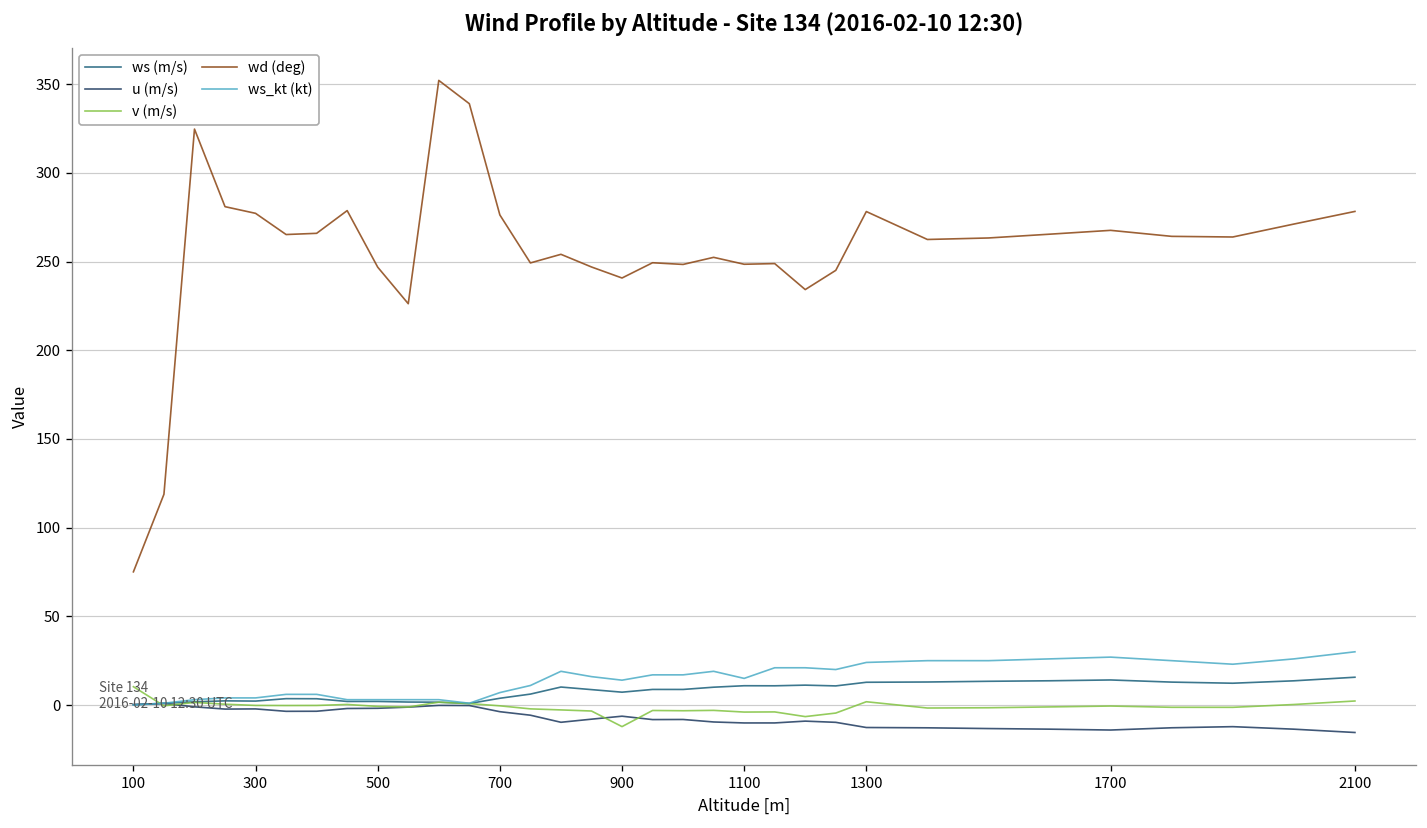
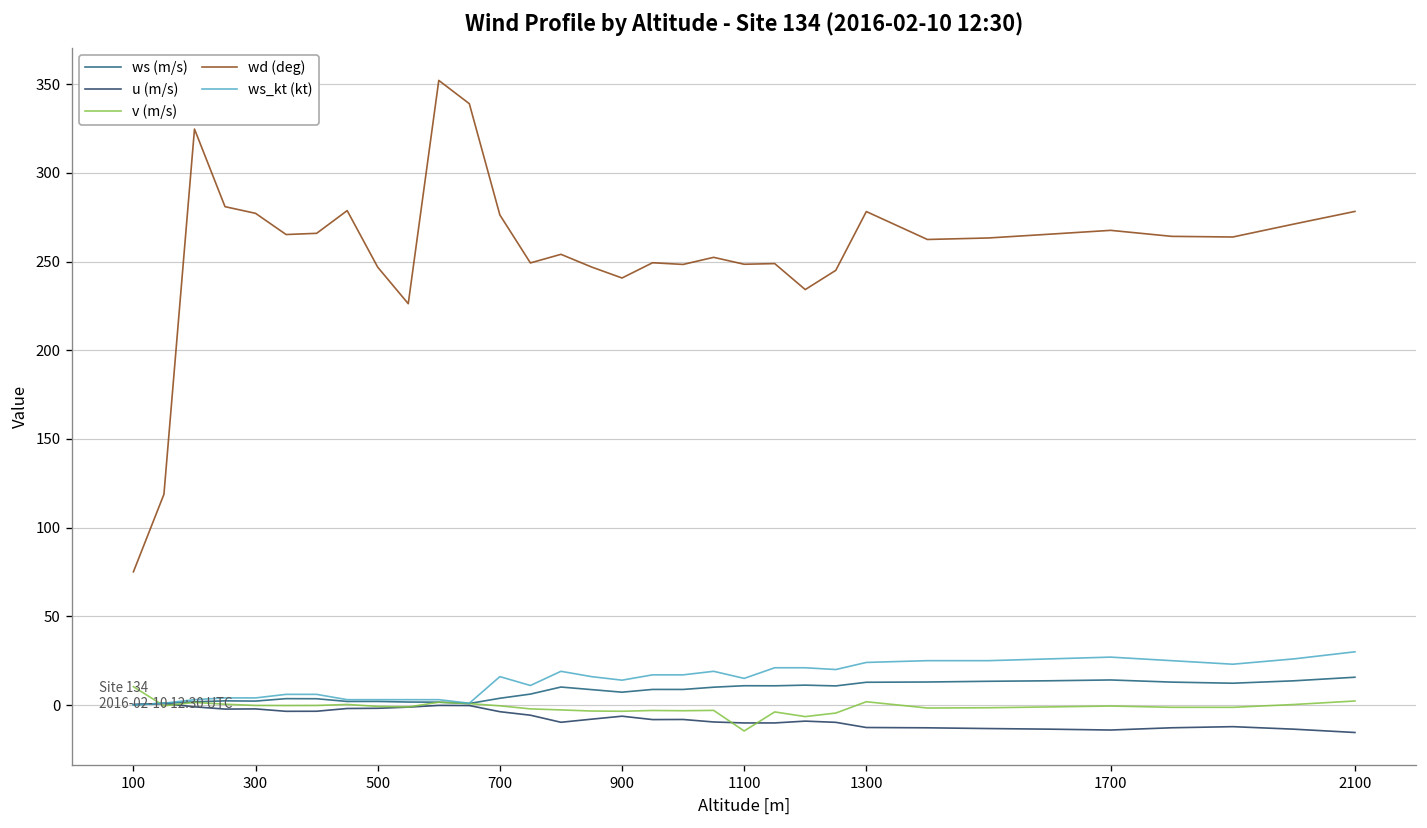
  {
    "v (m/s)": {
      "300": 0,
      "700": 0,
-     "900": -12,
-     "1100": -4,
+     "900": -4,
+     "1100": -15,
      "1300": 2,
      "1700": -1,
      "2100": 2
    },
    "wd (deg)": {
      "100": 75,
      "300": 277,
      "500": 247,
      "700": 276,
      "900": 241,
      "1100": 249,
      "1300": 278,
      "1700": 268,
      "2100": 278
    },
    "ws_kt (kt)": {
      "300": 4,
-     "700": 7,
+     "700": 16,
      "900": 14,
      "1100": 15,
      "1300": 24,
      "1700": 27,
      "2100": 30
    }
  }
